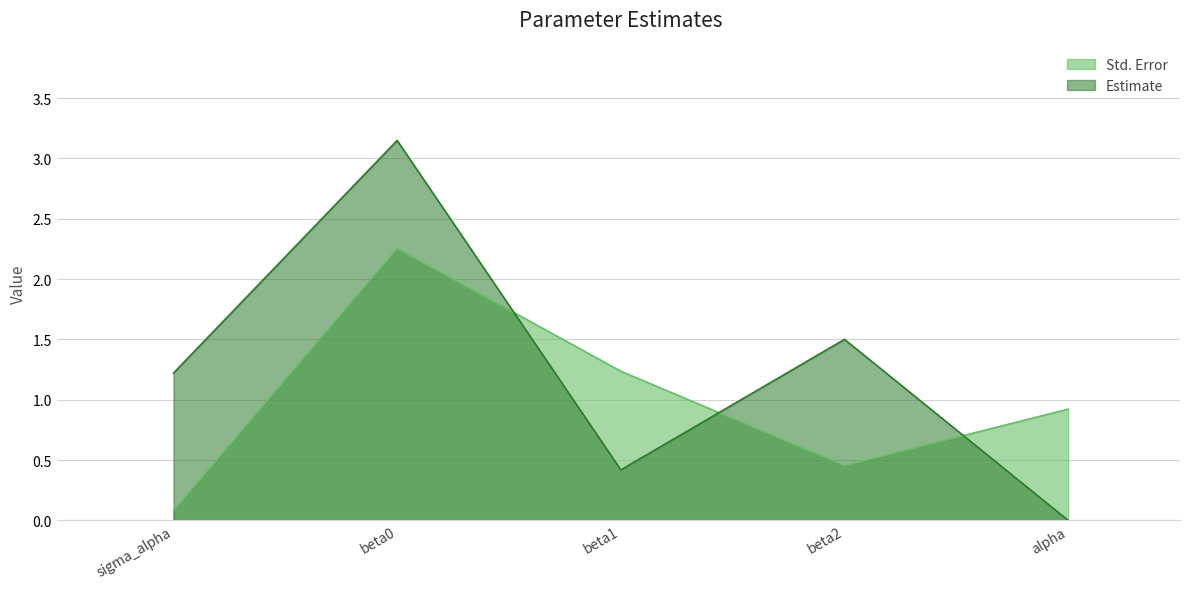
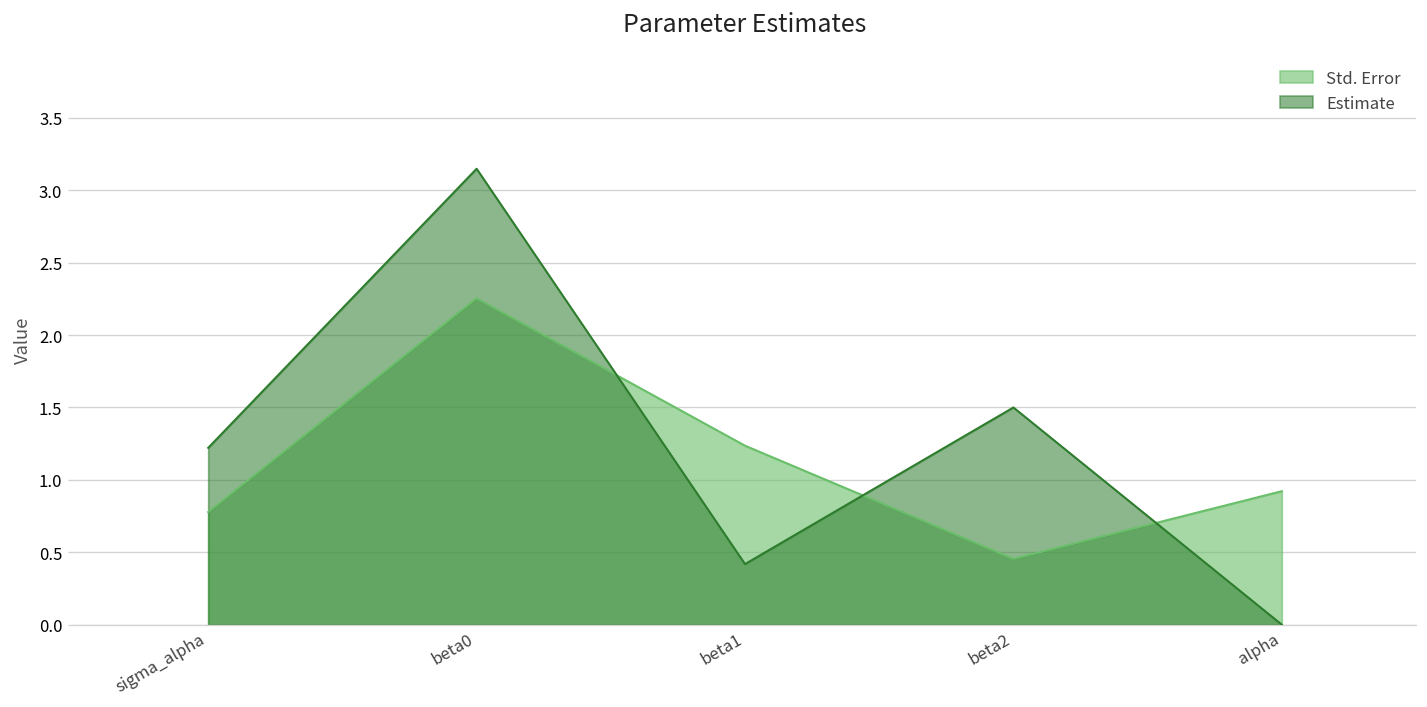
  {
    "Std. Error": {
-     "sigma_alpha": 0.08,
+     "sigma_alpha": 0.78,
      "beta0": 2.25,
      "beta1": 1.24,
      "beta2": 0.45,
      "alpha": 0.92
    },
    "Estimate": {
      "sigma_alpha": 1.22,
      "beta0": 3.15,
      "beta1": 0.42,
      "beta2": 1.50,
      "alpha": 0.00
    }
  }
